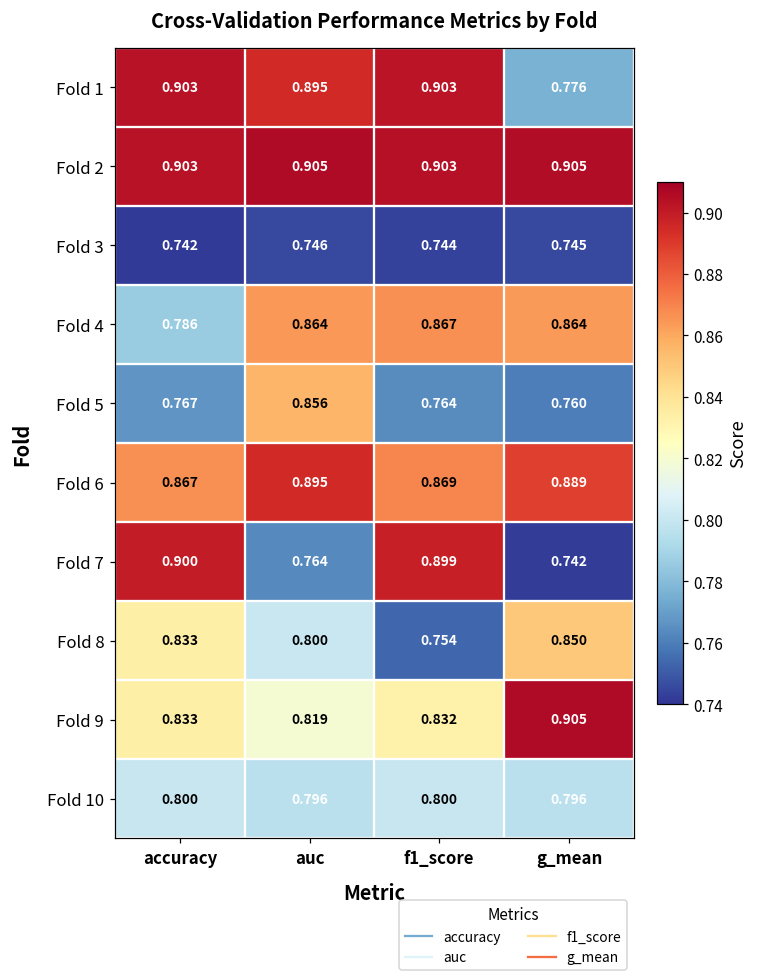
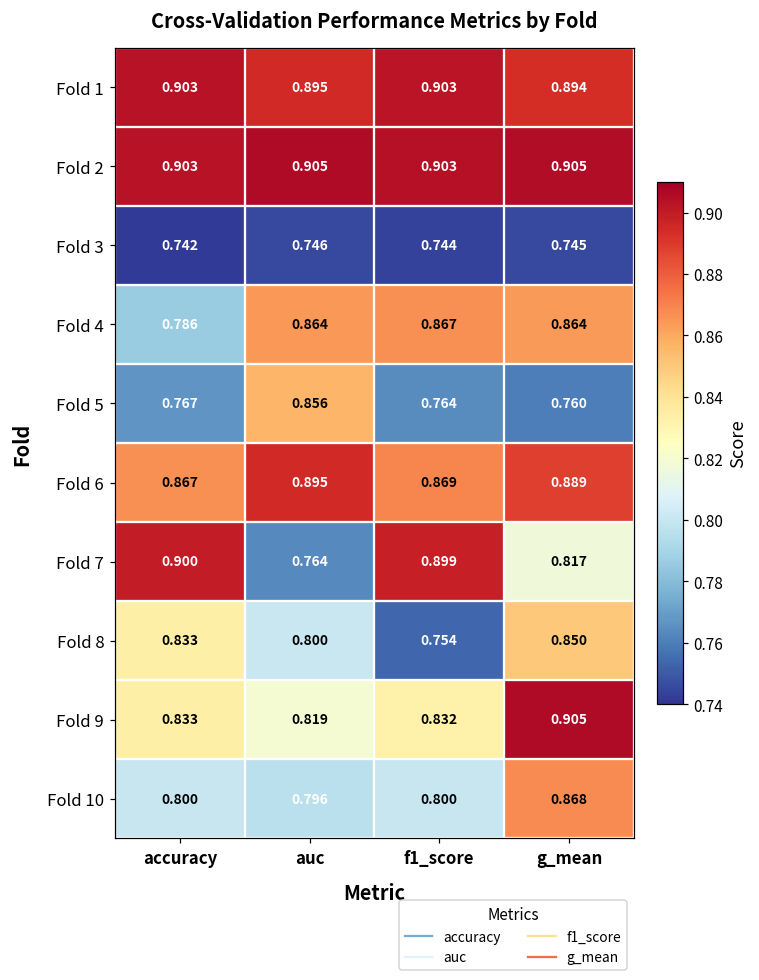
  {
    "Fold 1": {
      "accuracy": 0.903,
      "auc": 0.895,
      "f1_score": 0.903,
-     "g_mean": 0.776
+     "g_mean": 0.894
    },
    "Fold 2": {
      "accuracy": 0.903,
      "auc": 0.905,
      "f1_score": 0.903,
      "g_mean": 0.905
    },
    "Fold 3": {
      "accuracy": 0.742,
      "auc": 0.746,
      "f1_score": 0.744,
      "g_mean": 0.745
    },
    "Fold 4": {
      "accuracy": 0.786,
      "auc": 0.864,
      "f1_score": 0.867,
      "g_mean": 0.864
    },
    "Fold 5": {
      "accuracy": 0.767,
      "auc": 0.856,
      "f1_score": 0.764,
      "g_mean": 0.760
    },
    "Fold 6": {
      "accuracy": 0.867,
      "auc": 0.895,
      "f1_score": 0.869,
      "g_mean": 0.889
    },
    "Fold 7": {
      "accuracy": 0.900,
      "auc": 0.764,
      "f1_score": 0.899,
-     "g_mean": 0.742
+     "g_mean": 0.817
    },
    "Fold 8": {
      "accuracy": 0.833,
      "auc": 0.800,
      "f1_score": 0.754,
      "g_mean": 0.850
    },
    "Fold 9": {
      "accuracy": 0.833,
      "auc": 0.819,
      "f1_score": 0.832,
      "g_mean": 0.905
    },
    "Fold 10": {
      "accuracy": 0.800,
      "auc": 0.796,
      "f1_score": 0.800,
-     "g_mean": 0.796
+     "g_mean": 0.868
    }
  }
